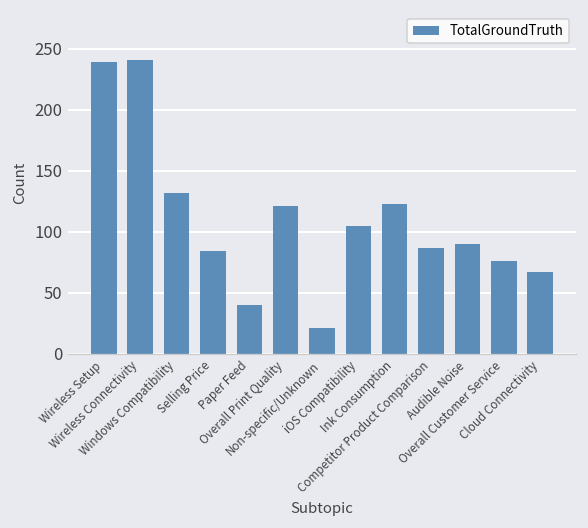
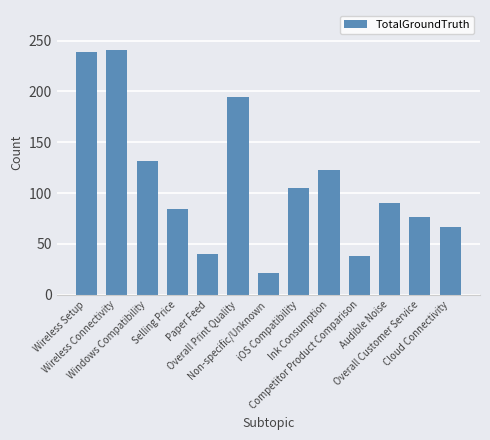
  {
    "Wireless Setup": 239,
    "Wireless Connectivity": 241,
    "Windows Compatibility": 132,
    "Selling Price": 84,
    "Paper Feed": 40,
-   "Overall Print Quality": 121,
+   "Overall Print Quality": 194,
    "Non-specific/Unknown": 21,
    "iOS Compatibility": 105,
    "Ink Consumption": 123,
-   "Competitor Product Comparison": 87,
+   "Competitor Product Comparison": 38,
    "Audible Noise": 90,
    "Overall Customer Service": 76,
    "Cloud Connectivity": 67
  }
